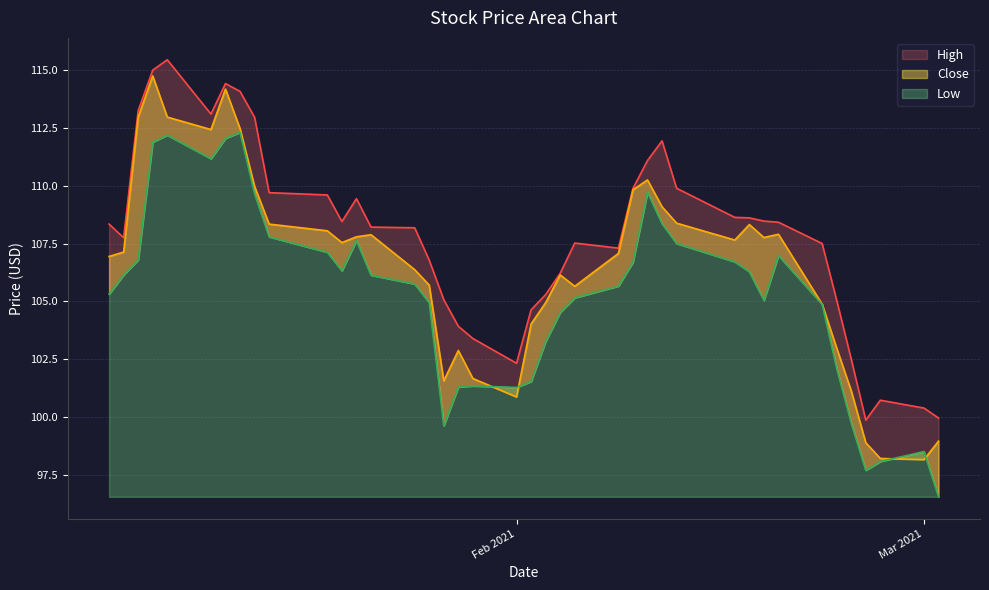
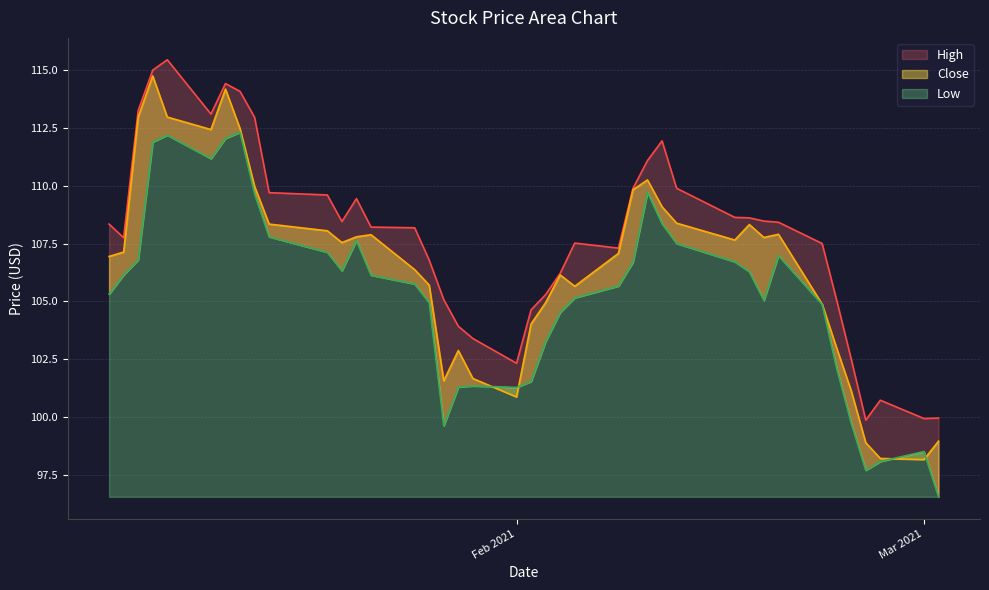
  {
    "High": {
      "Feb 2021": 102.3,
-     "Mar 2021": 100.4
+     "Mar 2021": 99.9
    }
  }
